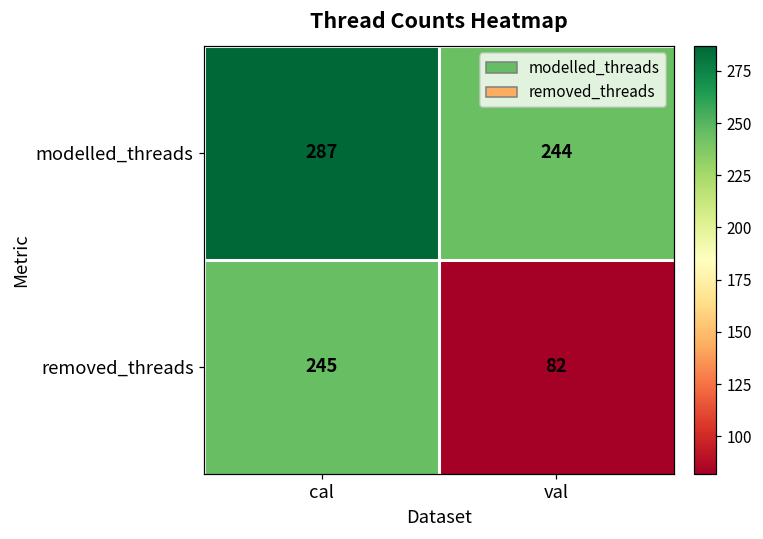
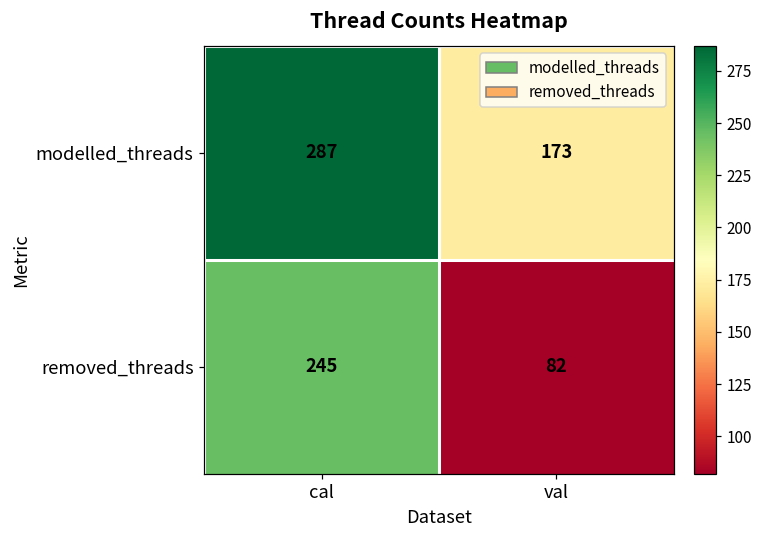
  {
    "modelled_threads": {
      "cal": 287,
-     "val": 244
+     "val": 173
    },
    "removed_threads": {
      "cal": 245,
      "val": 82
    }
  }
